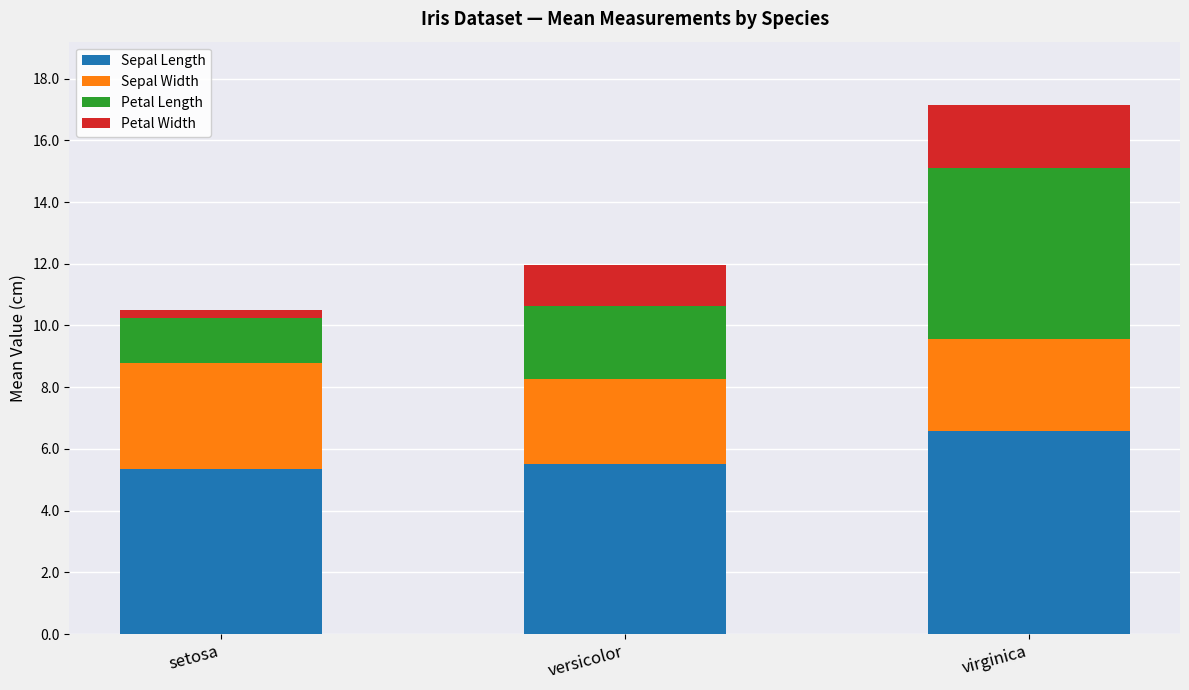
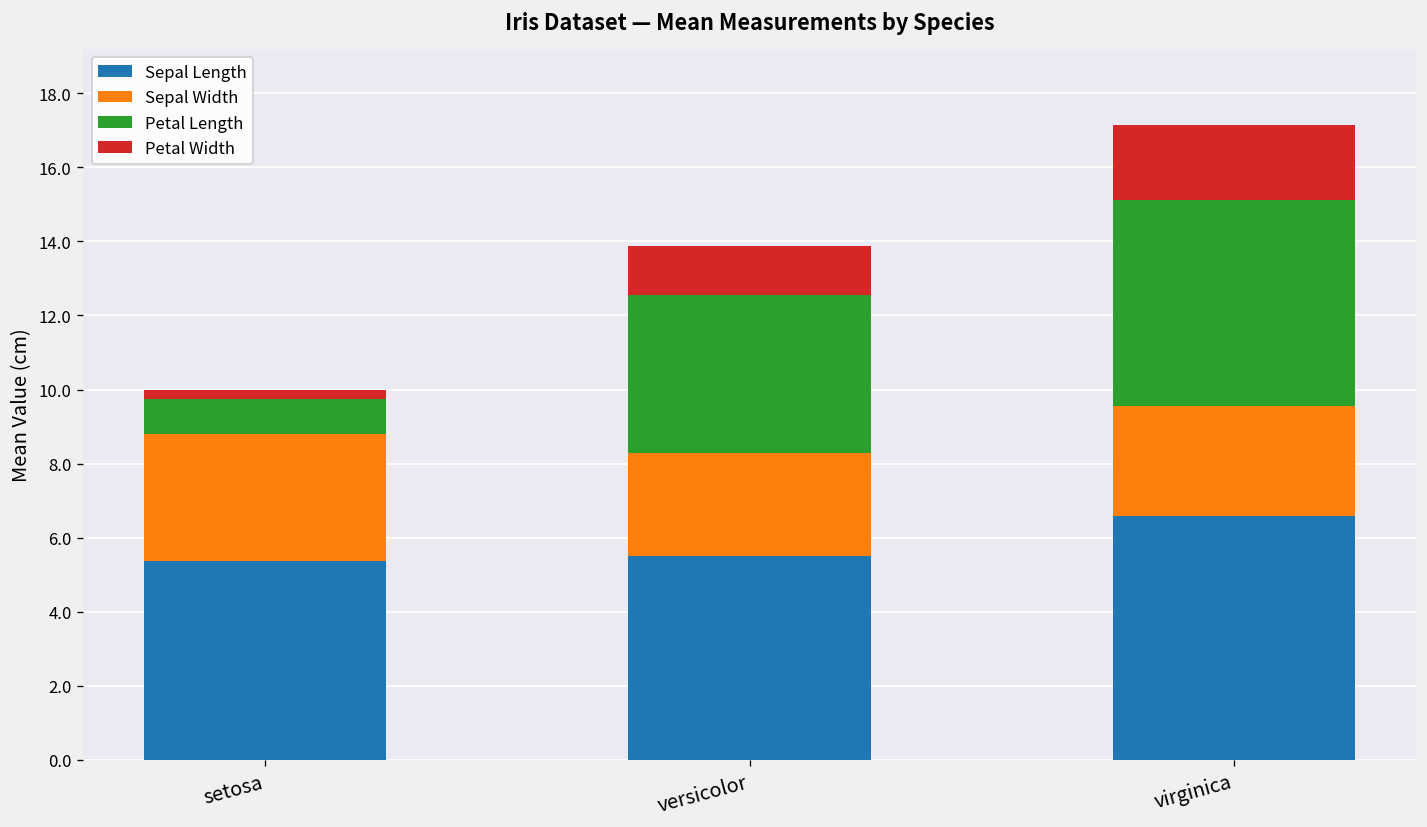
  {
    "Sepal Length": {
      "setosa": 5.4,
      "versicolor": 5.5,
      "virginica": 6.6
    },
    "Sepal Width": {
      "setosa": 3.4,
      "versicolor": 2.8,
      "virginica": 3.0
    },
    "Petal Length": {
-     "setosa": 1.5,
-     "versicolor": 2.3,
+     "setosa": 1.0,
+     "versicolor": 4.3,
      "virginica": 5.6
    },
    "Petal Width": {
      "setosa": 0.2,
      "versicolor": 1.3,
      "virginica": 2.0
    }
  }
